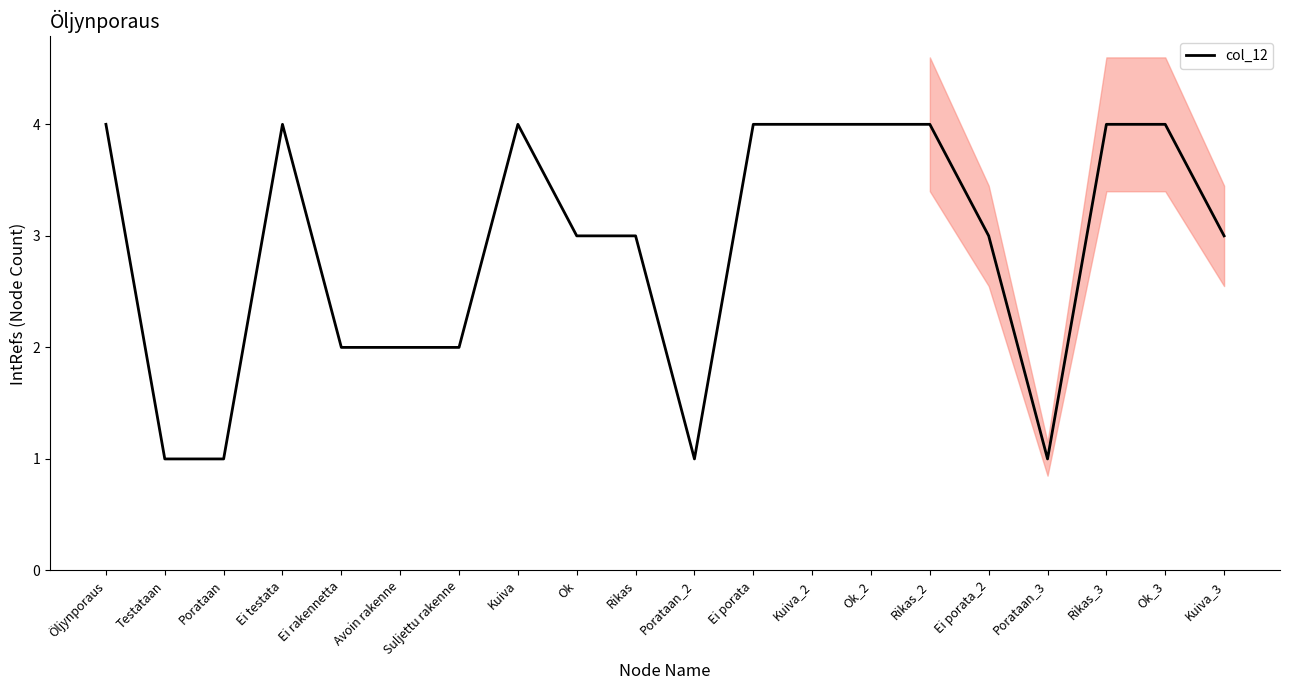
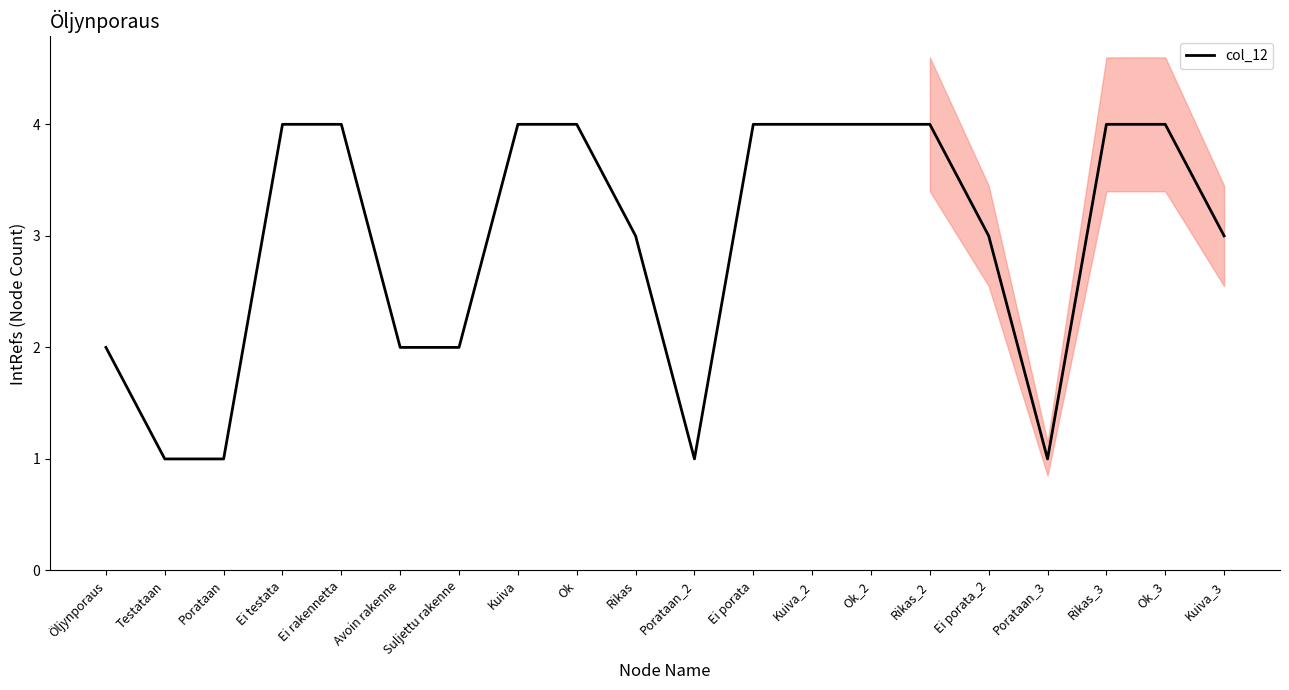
  {
    "col_12": {
-     "Öljynporaus": 4,
+     "Öljynporaus": 2,
      "Testataan": 1,
      "Porataan": 1,
      "Ei testata": 4,
-     "Ei rakennetta": 2,
+     "Ei rakennetta": 4,
      "Avoin rakenne": 2,
      "Suljettu rakenne": 2,
      "Kuiva": 4,
-     "Ok": 3,
+     "Ok": 4,
      "Rikas": 3,
      "Porataan_2": 1,
      "Ei porata": 4,
      "Kuiva_2": 4,
      "Ok_2": 4,
      "Rikas_2": 4,
      "Ei porata_2": 3,
      "Porataan_3": 1,
      "Rikas_3": 4,
      "Ok_3": 4,
      "Kuiva_3": 3
    }
  }
